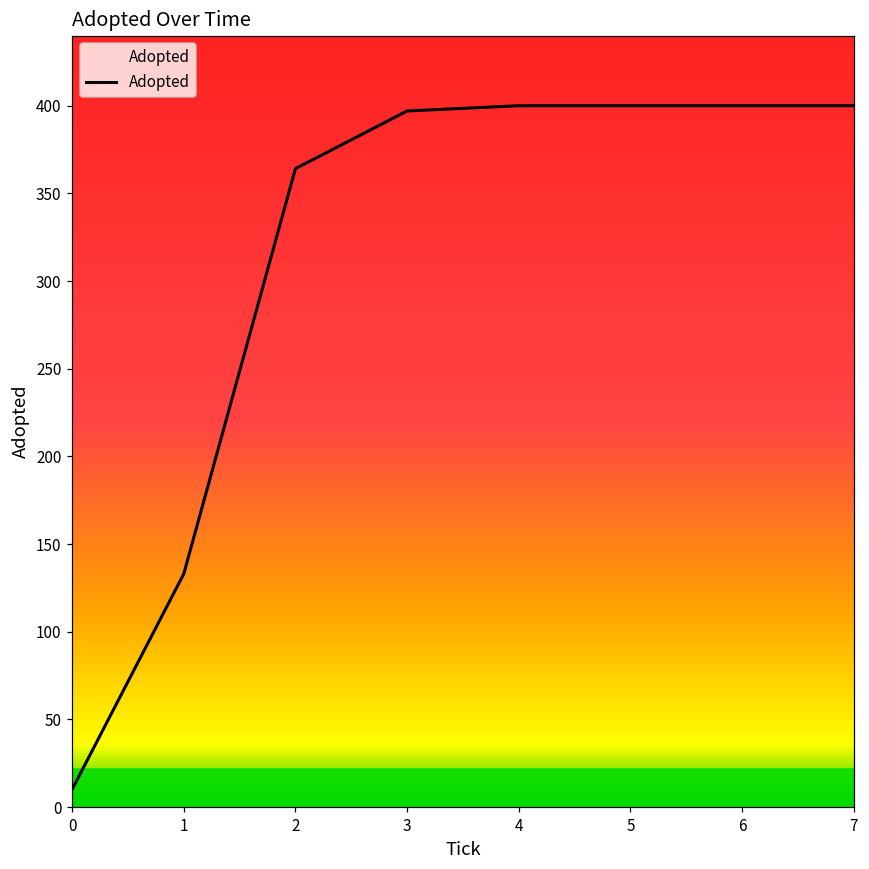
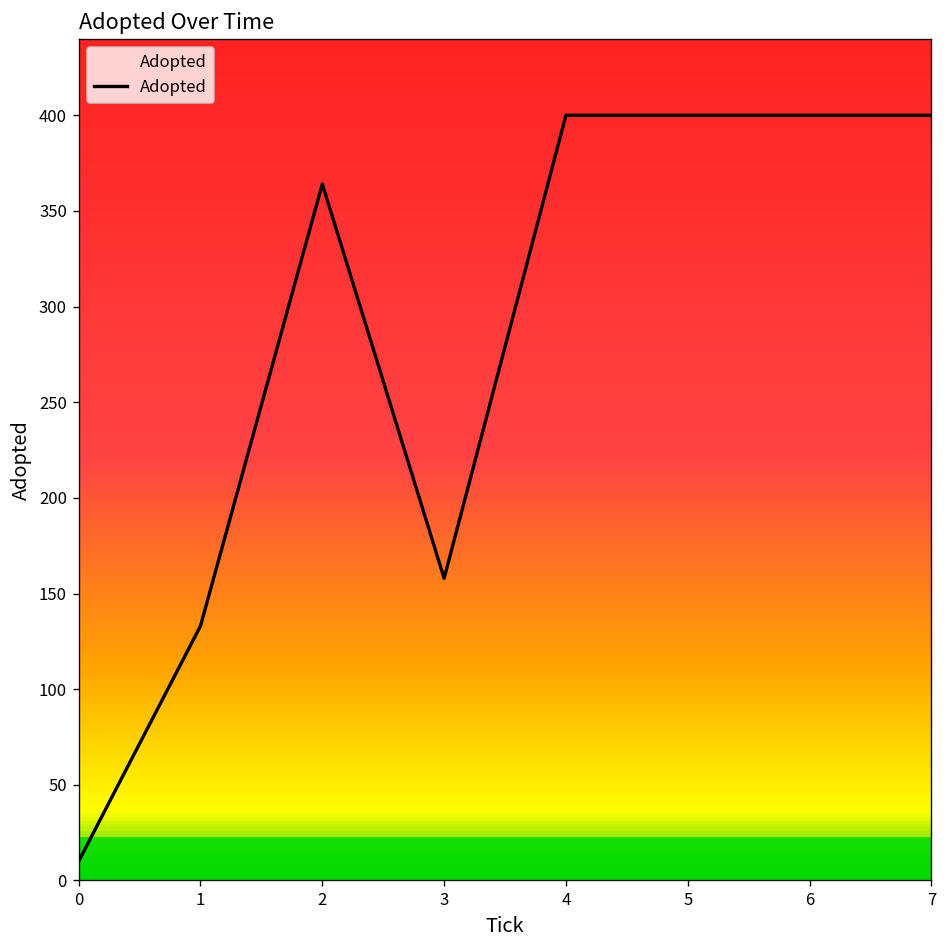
  {
    "1": 133,
    "2": 364,
-   "3": 397,
+   "3": 158,
    "4": 400,
    "5": 400,
    "6": 400,
    "7": 400
  }
